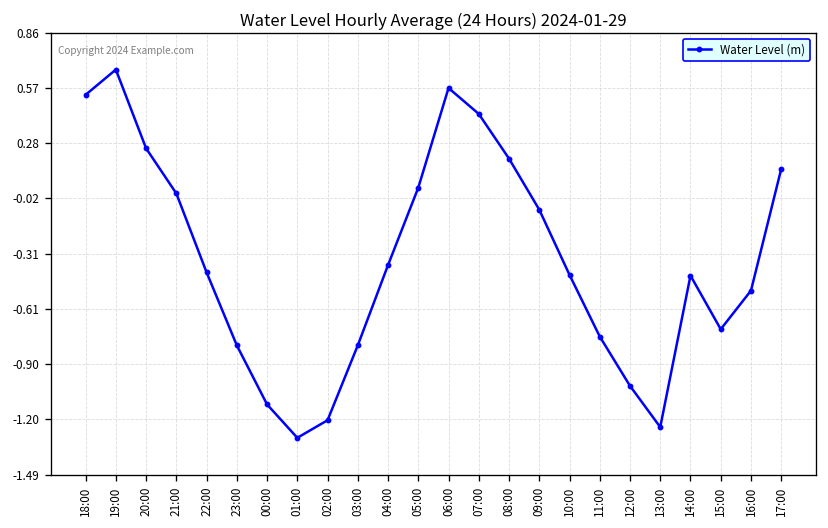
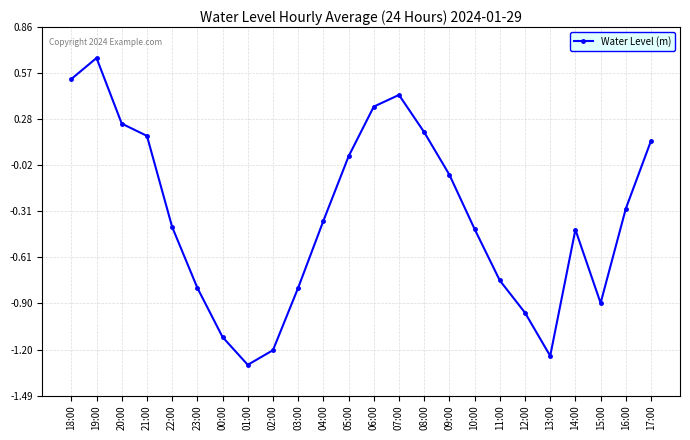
  {
    "18:00": 0.53,
    "20:00": 0.25,
-   "21:00": 0.01,
+   "21:00": 0.17,
    "22:00": -0.41,
    "23:00": -0.80,
    "00:00": -1.12,
    "01:00": -1.29,
    "02:00": -1.20,
    "03:00": -0.80,
    "04:00": -0.37,
    "05:00": 0.04,
-   "06:00": 0.57,
+   "06:00": 0.36,
    "07:00": 0.43,
    "08:00": 0.19,
    "09:00": -0.08,
    "10:00": -0.43,
    "11:00": -0.75,
-   "12:00": -1.02,
+   "12:00": -0.96,
    "13:00": -1.24,
    "14:00": -0.43,
-   "15:00": -0.72,
-   "16:00": -0.51,
+   "15:00": -0.90,
+   "16:00": -0.30,
    "17:00": 0.14
  }
